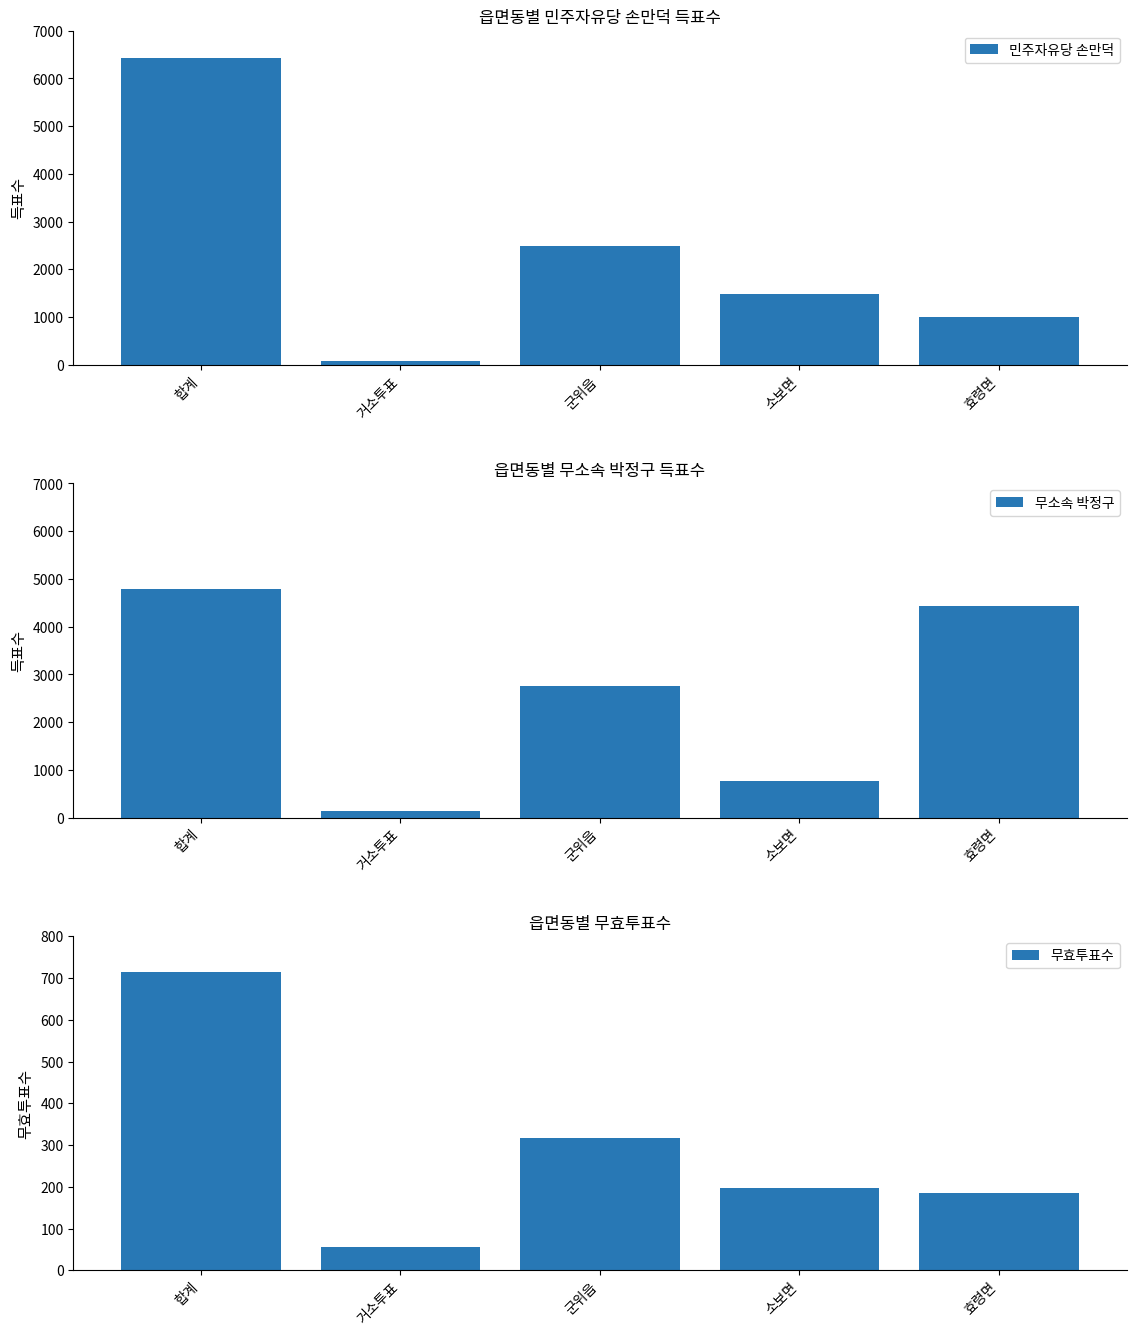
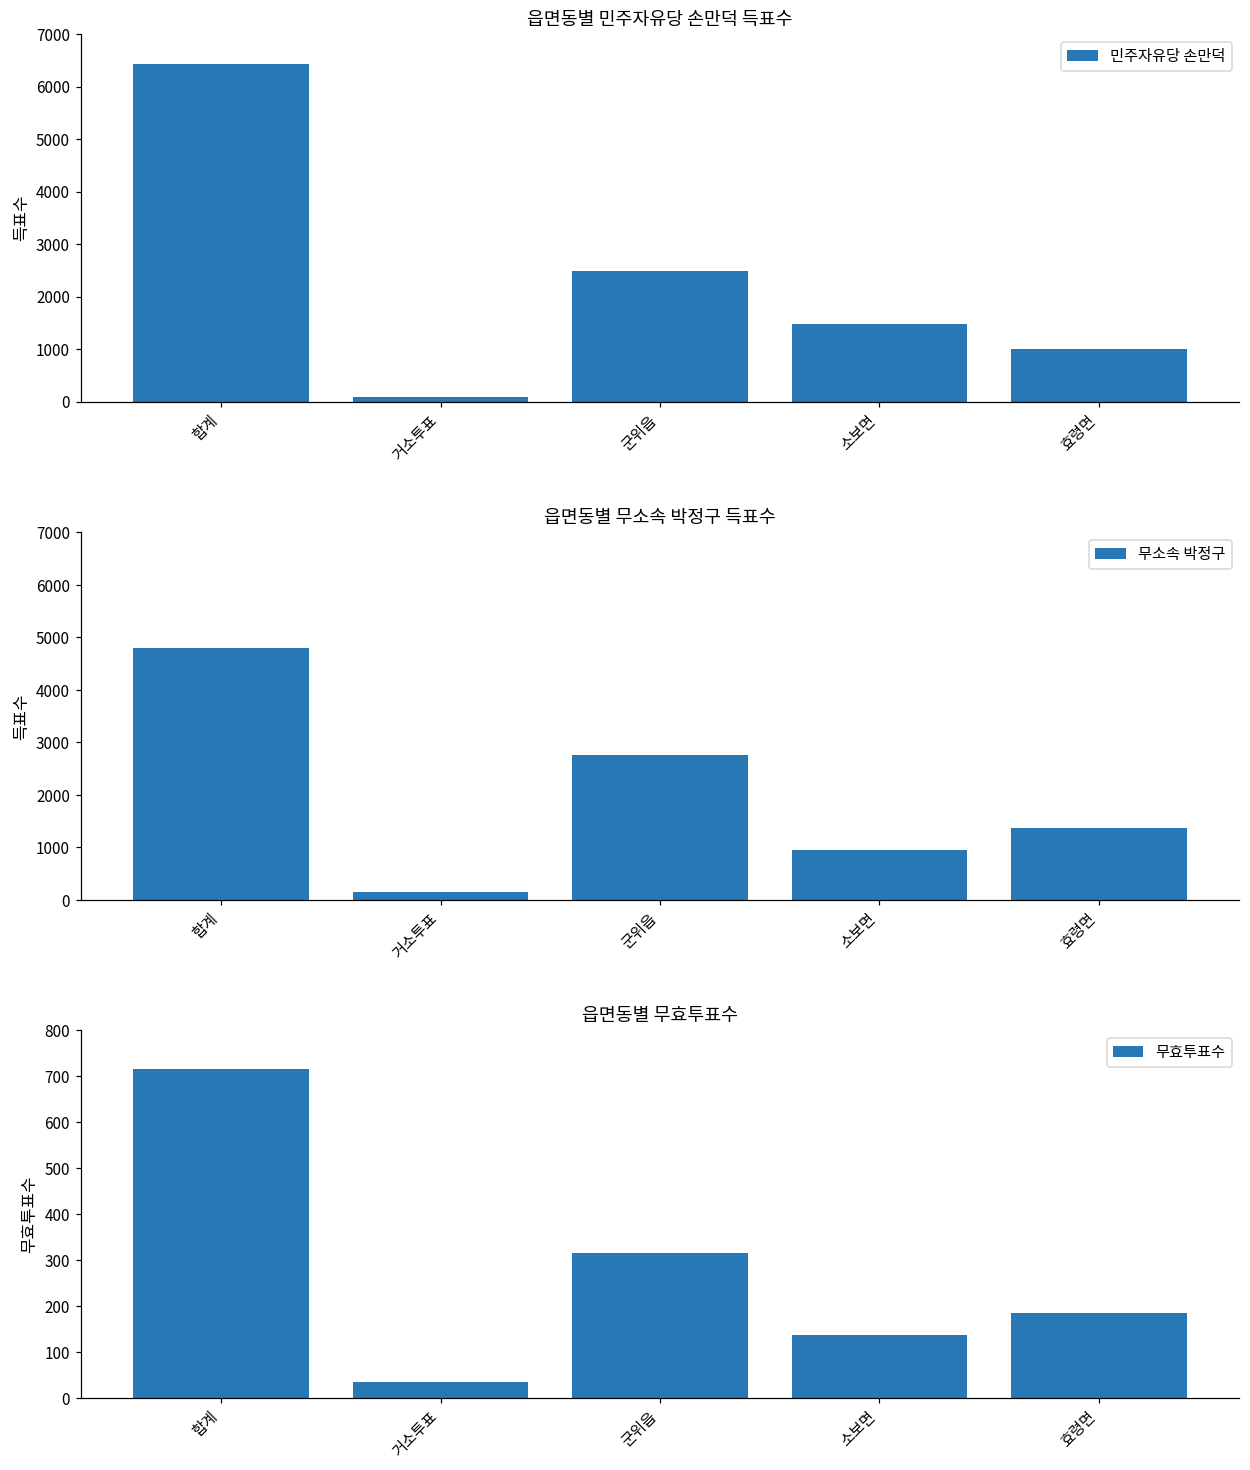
  {
    "읍면동별 민주자유당 손만덕 득표수": {
      "합계": 6400,
      "거소투표": 100,
      "군위읍": 2500,
      "소보면": 1500,
      "효령면": 1000
    },
    "읍면동별 무소속 박정구 득표수": {
      "합계": 4800,
      "거소투표": 100,
      "군위읍": 2800,
-     "소보면": 800,
-     "효령면": 4400
+     "소보면": 900,
+     "효령면": 1400
    },
    "읍면동별 무효투표수": {
      "합계": 720,
-     "거소투표": 60,
+     "거소투표": 40,
      "군위읍": 320,
-     "소보면": 200,
+     "소보면": 140,
      "효령면": 180
    }
  }
